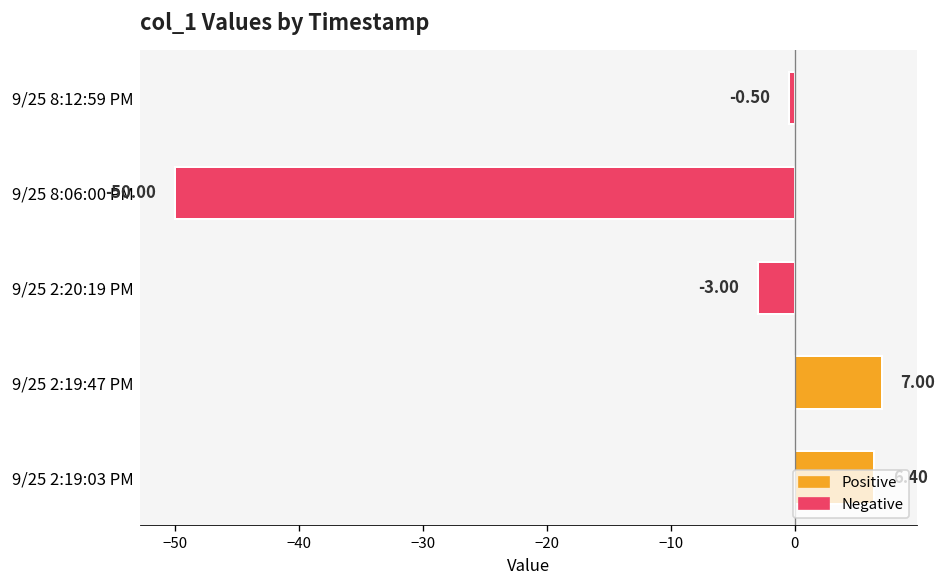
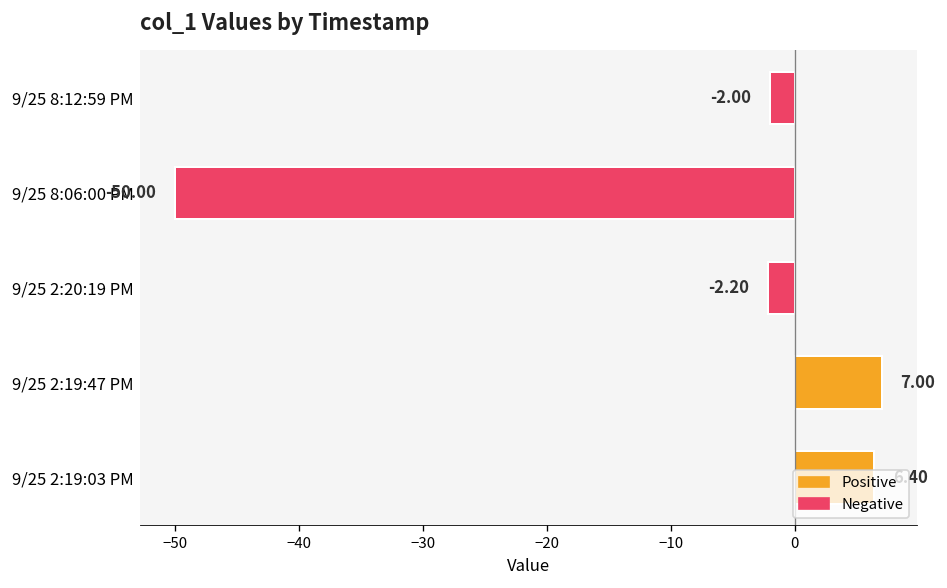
  {
-   "9/25 8:12:59 PM": -0.50,
+   "9/25 8:12:59 PM": -2.00,
    "9/25 8:06:00 PM": -50.00,
-   "9/25 2:20:19 PM": -3.00,
+   "9/25 2:20:19 PM": -2.20,
    "9/25 2:19:47 PM": 7.00
  }
